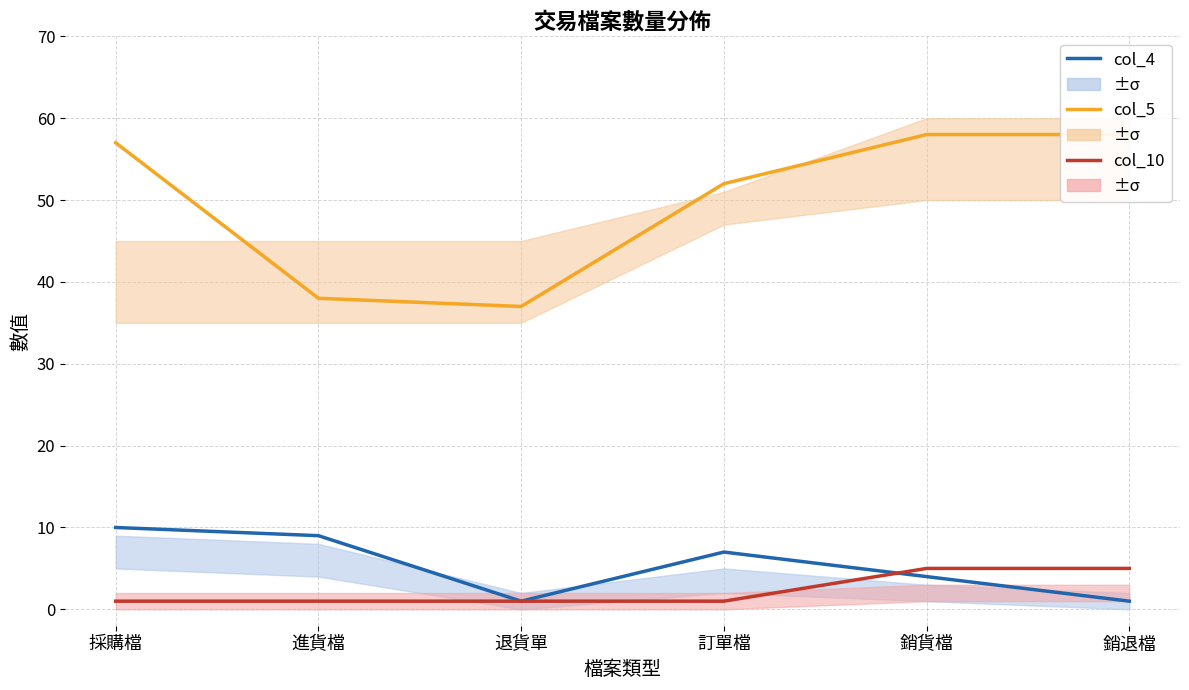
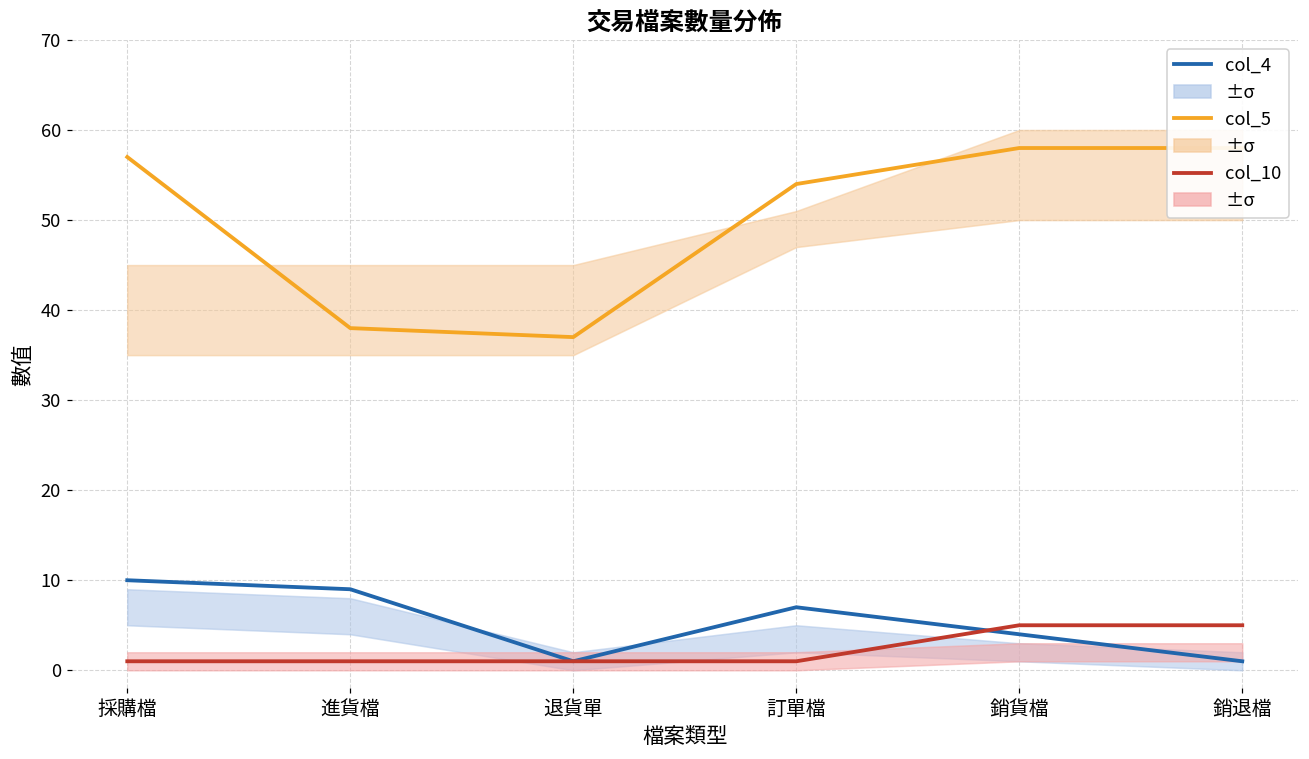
  {
    "col_5": {
      "採購檔": 57,
      "進貨檔": 38,
      "退貨單": 37,
-     "訂單檔": 52,
+     "訂單檔": 54,
      "銷貨檔": 58
    },
    "col_4": {
      "採購檔": 10,
      "進貨檔": 9,
      "訂單檔": 7,
      "銷貨檔": 4,
      "銷退檔": 1
    },
    "col_10": {
      "採購檔": 1,
      "進貨檔": 1,
      "訂單檔": 1,
      "銷貨檔": 5,
      "銷退檔": 5
    }
  }
